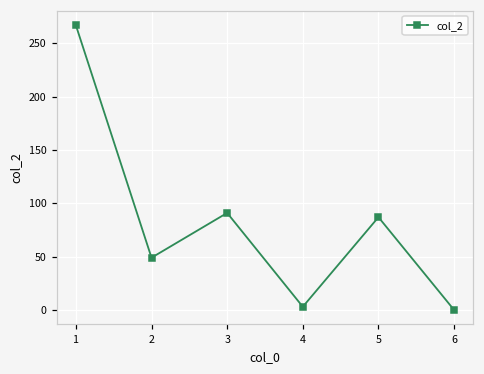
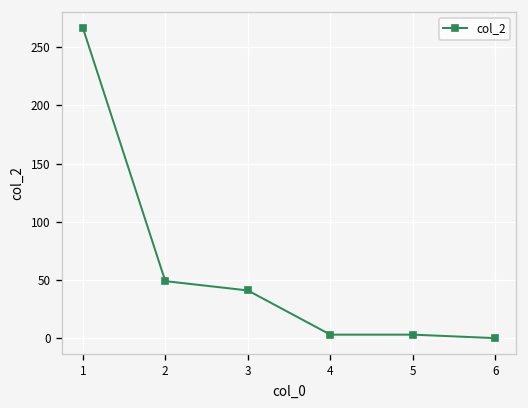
  {
    "1": 270,
    "2": 50,
-   "3": 90,
+   "3": 40,
    "4": 0,
-   "5": 90,
+   "5": 0,
    "6": 0
  }
